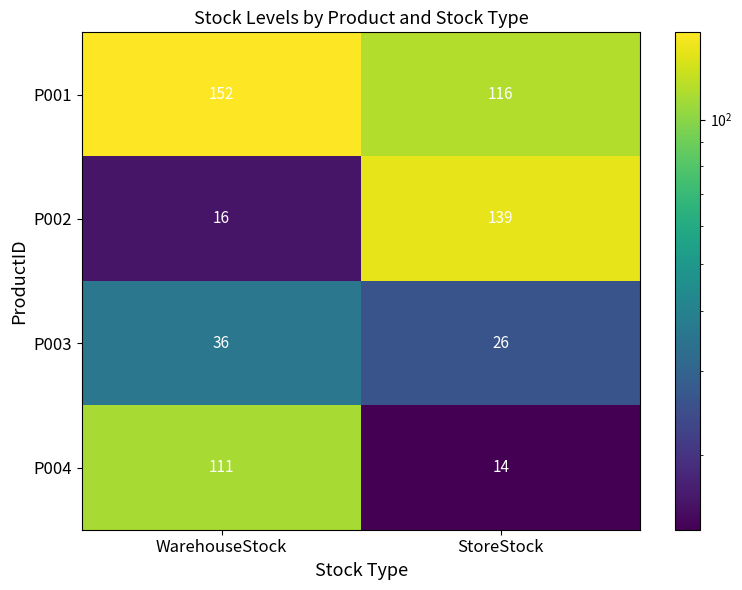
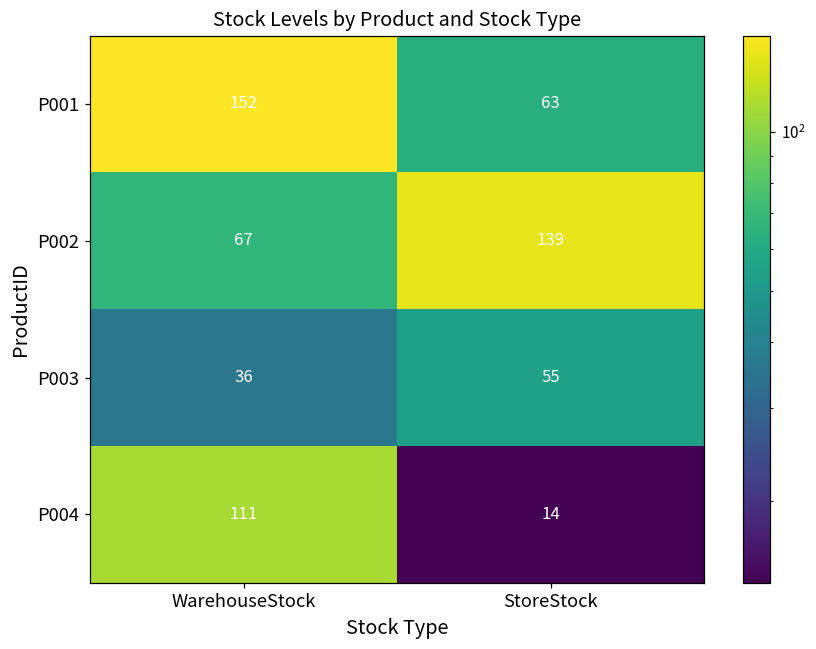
  {
    "P001": {
      "WarehouseStock": 152,
-     "StoreStock": 116
+     "StoreStock": 63
    },
    "P002": {
-     "WarehouseStock": 16,
+     "WarehouseStock": 67,
      "StoreStock": 139
    },
    "P003": {
      "WarehouseStock": 36,
-     "StoreStock": 26
+     "StoreStock": 55
    },
    "P004": {
      "WarehouseStock": 111,
      "StoreStock": 14
    }
  }
